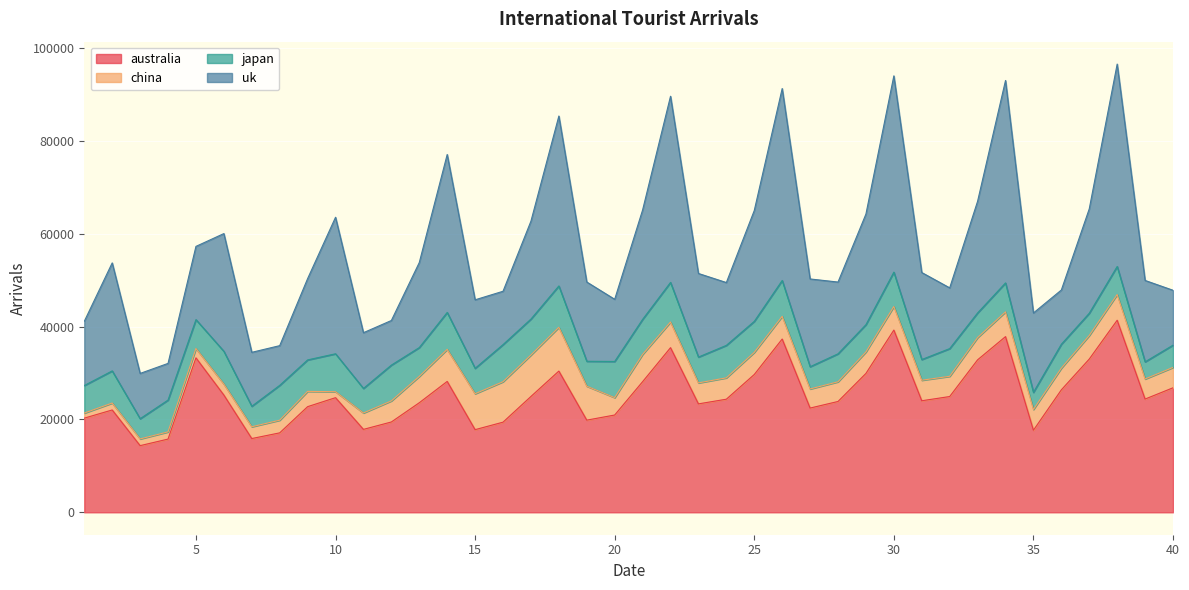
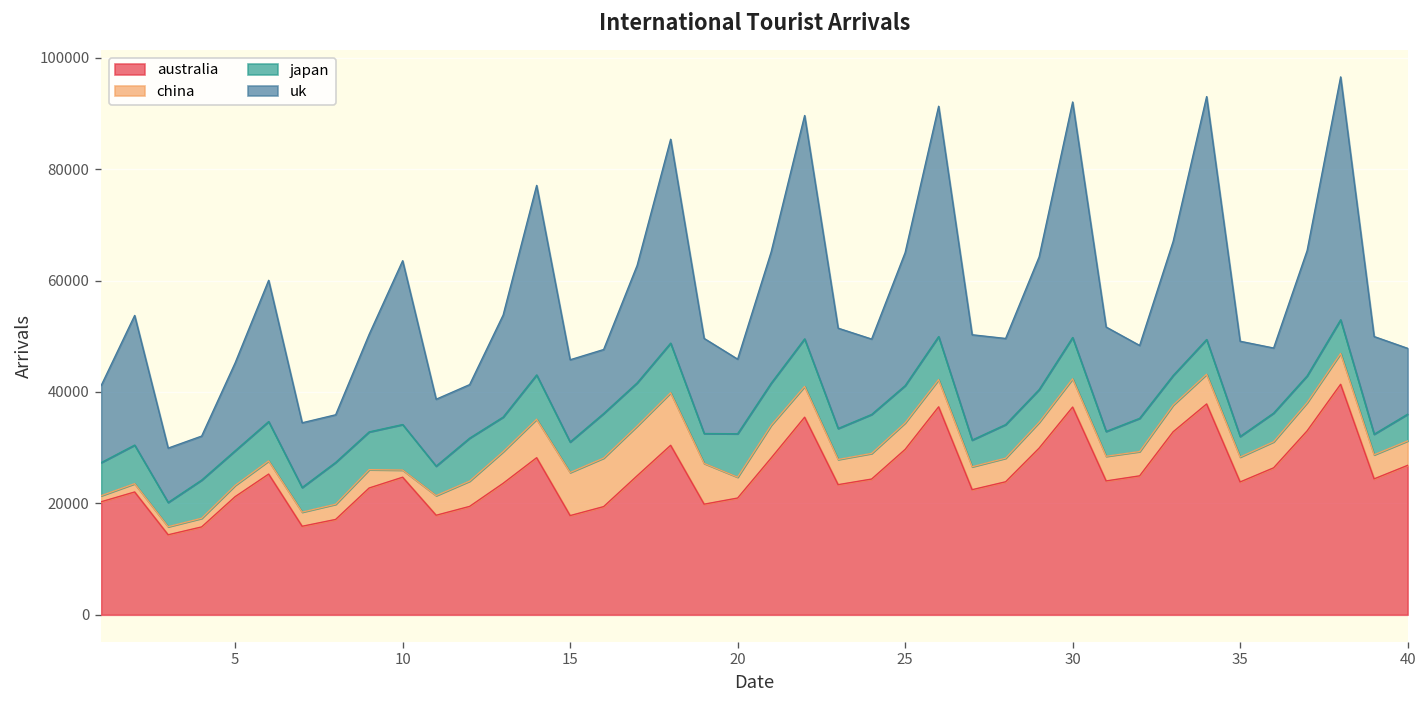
  {
    "australia": {
-     "5": 33000,
+     "5": 21000,
      "10": 25000,
      "15": 18000,
      "20": 21000,
      "25": 30000,
-     "30": 39000,
-     "35": 18000,
+     "30": 37000,
+     "35": 24000,
      "40": 27000
    },
    "china": {
      "5": 2000,
      "10": 1000,
      "15": 8000,
      "20": 4000,
      "25": 5000,
      "30": 5000,
      "35": 4000,
      "40": 4000
    }
  }
